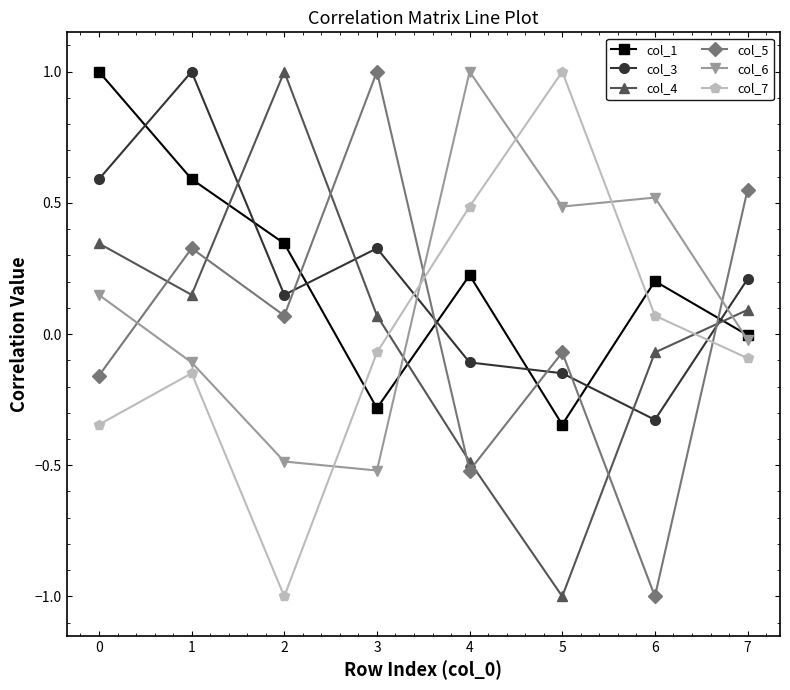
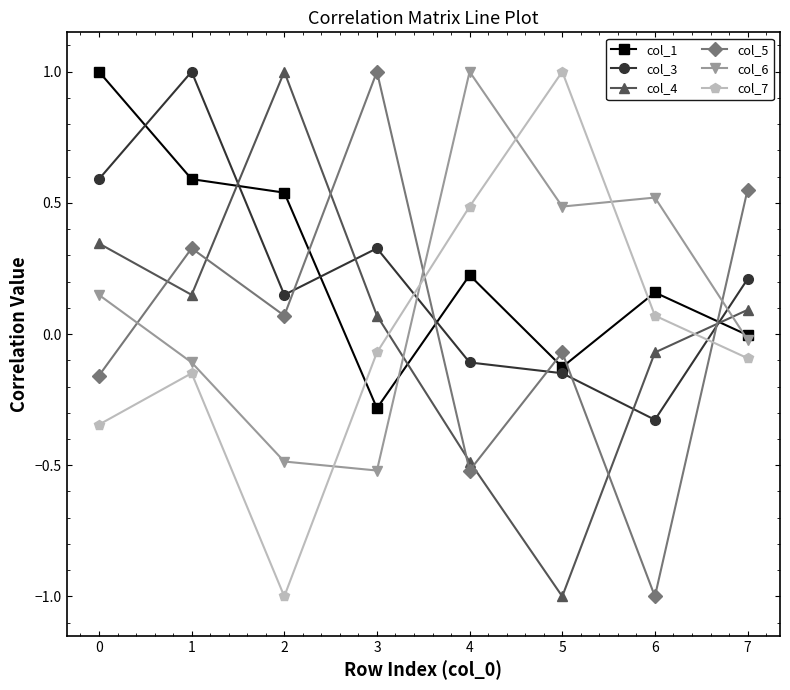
  {
    "col_1": {
      "0": 1.00,
      "1": 0.59,
-     "2": 0.35,
+     "2": 0.54,
      "3": -0.28,
      "4": 0.22,
-     "5": -0.35,
-     "6": 0.20,
+     "5": -0.13,
+     "6": 0.16,
      "7": 0.00
    }
  }
